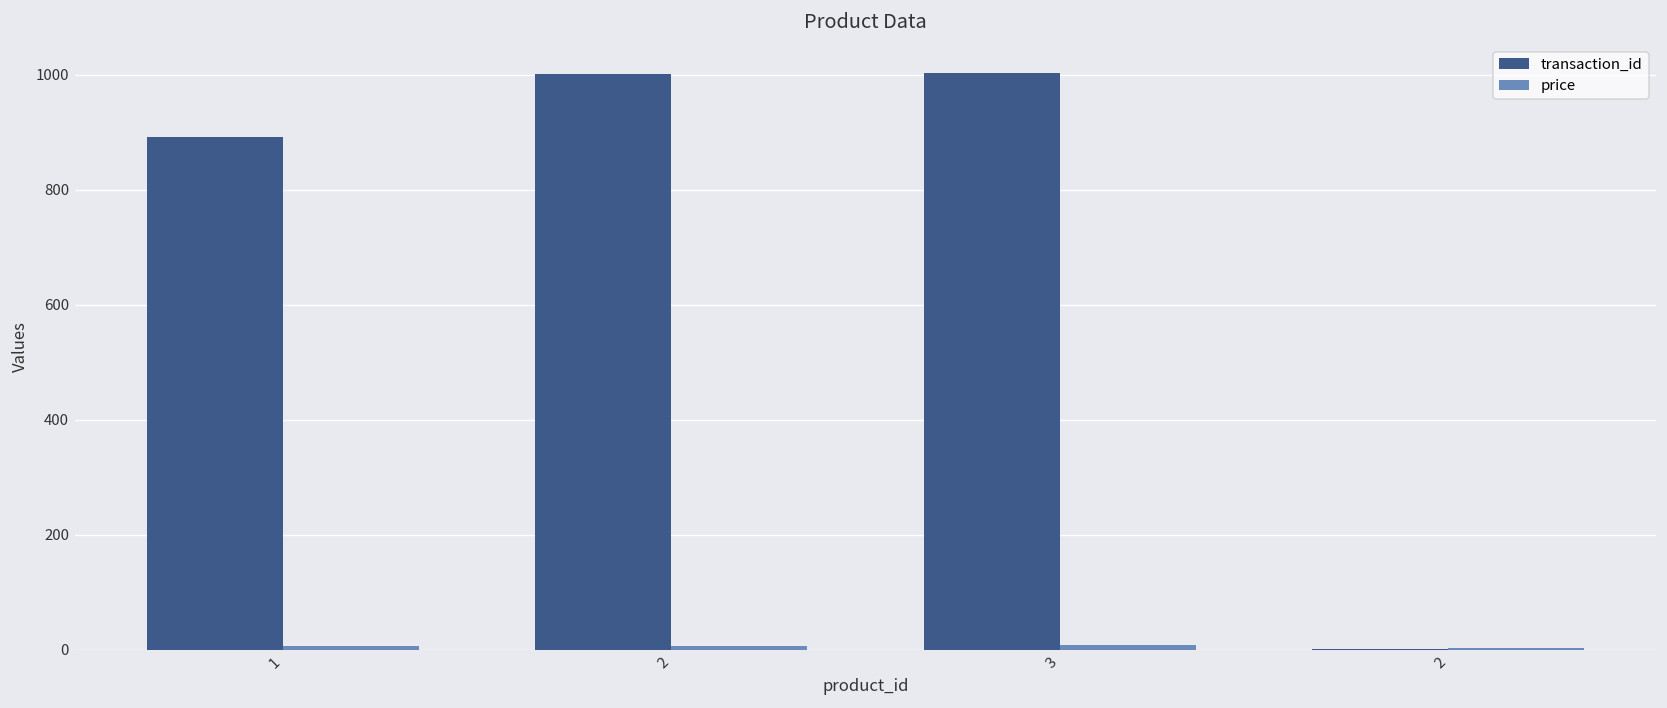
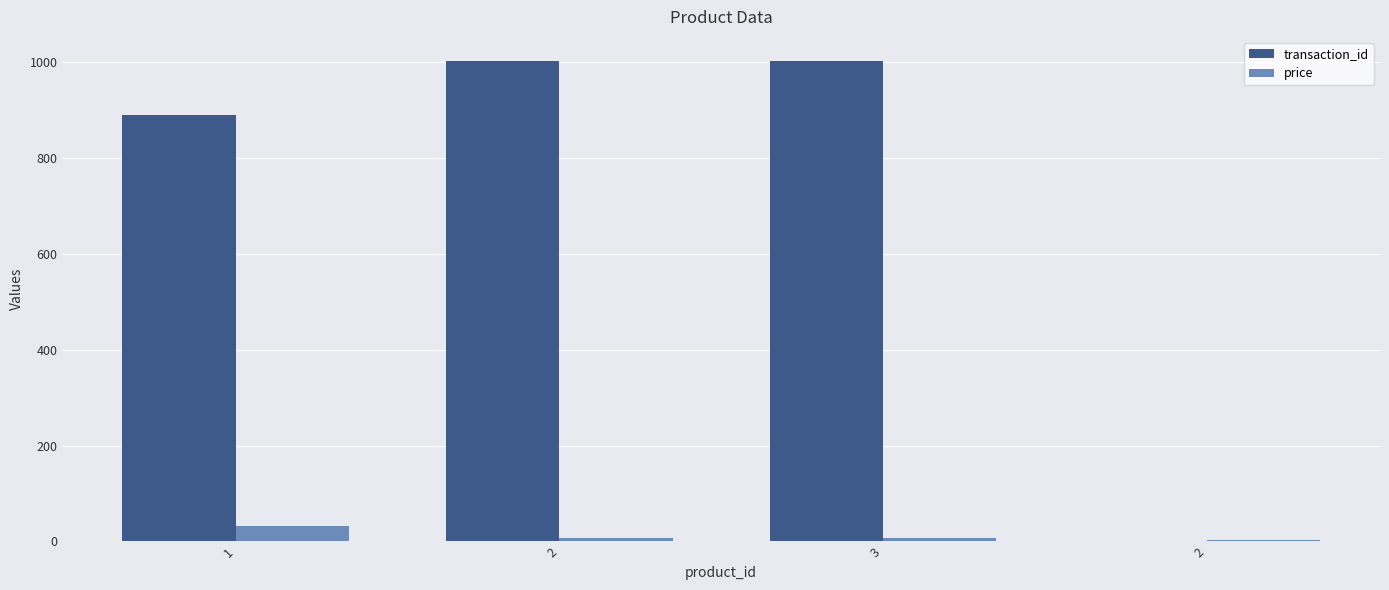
  {
    "transaction_id": {
      "1": 890,
      "3": 1000
    },
    "price": {
-     "1": 10,
+     "1": 30,
      "3": 10
    }
  }
